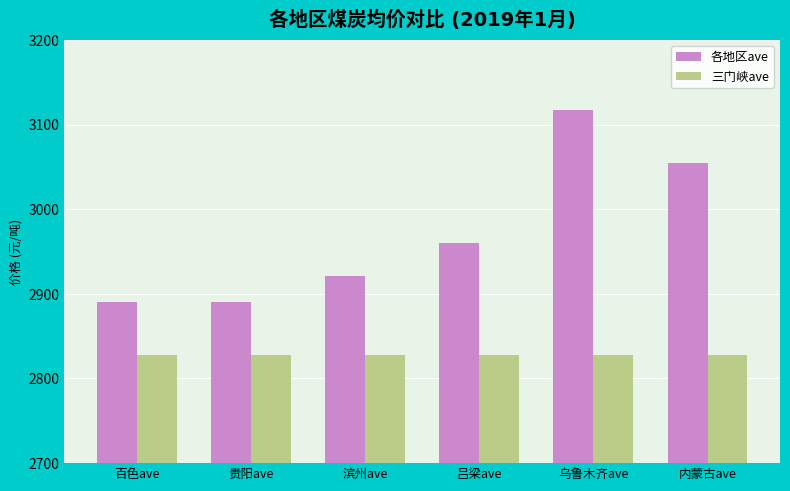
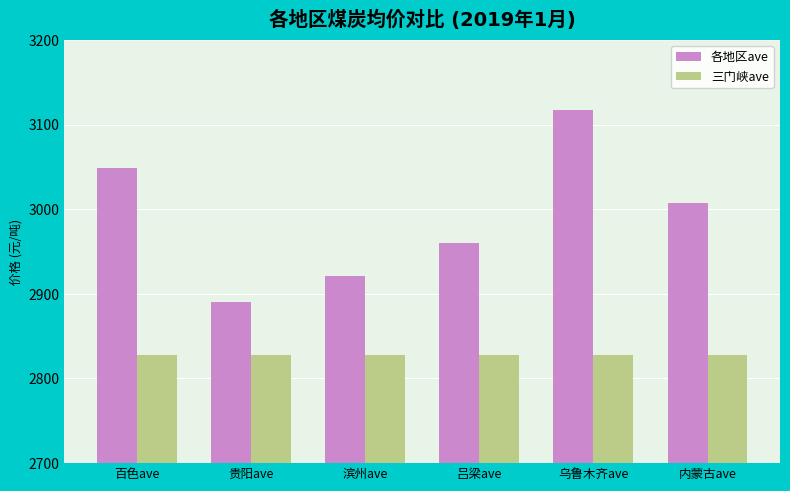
  {
    "各地区ave": {
-     "百色ave": 2890,
+     "百色ave": 3050,
      "贵阳ave": 2890,
      "滨州ave": 2920,
      "吕梁ave": 2960,
      "乌鲁木齐ave": 3120,
-     "内蒙古ave": 3050
+     "内蒙古ave": 3010
    },
    "三门峡ave": {
      "百色ave": 2830,
      "贵阳ave": 2830,
      "滨州ave": 2830,
      "吕梁ave": 2830,
      "乌鲁木齐ave": 2830,
      "内蒙古ave": 2830
    }
  }
